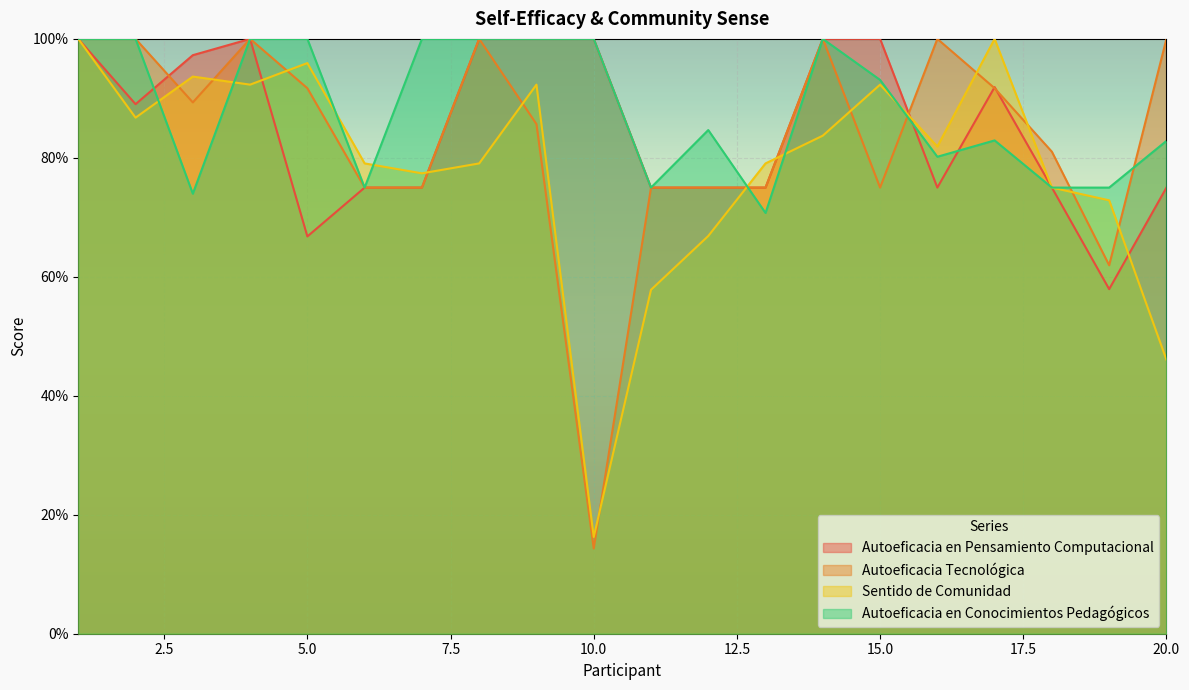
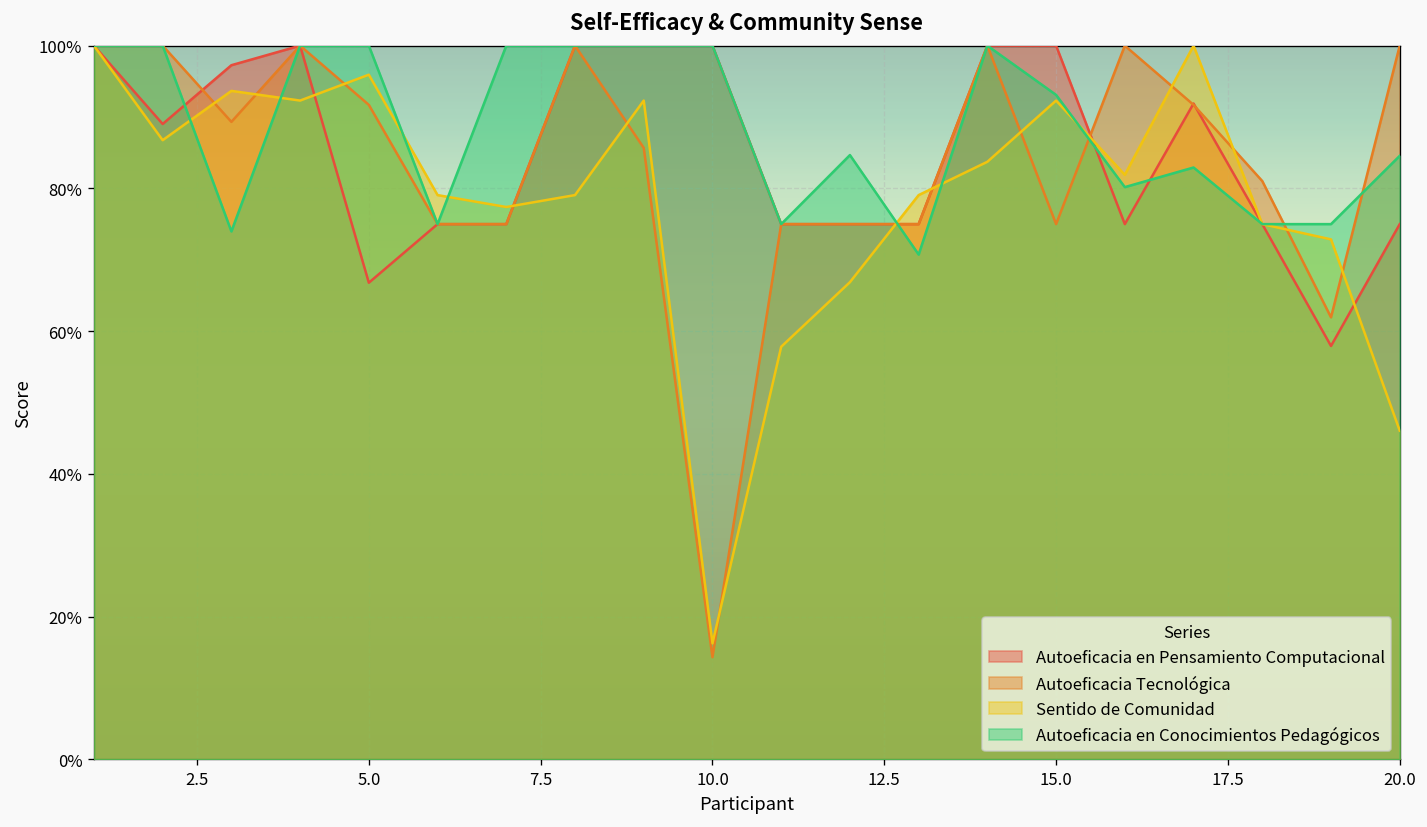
  {
    "Autoeficacia en Conocimientos Pedagógicos": {
      "5.0": "100%",
      "15.0": "93%",
-     "20.0": "83%"
+     "20.0": "85%"
    }
  }
